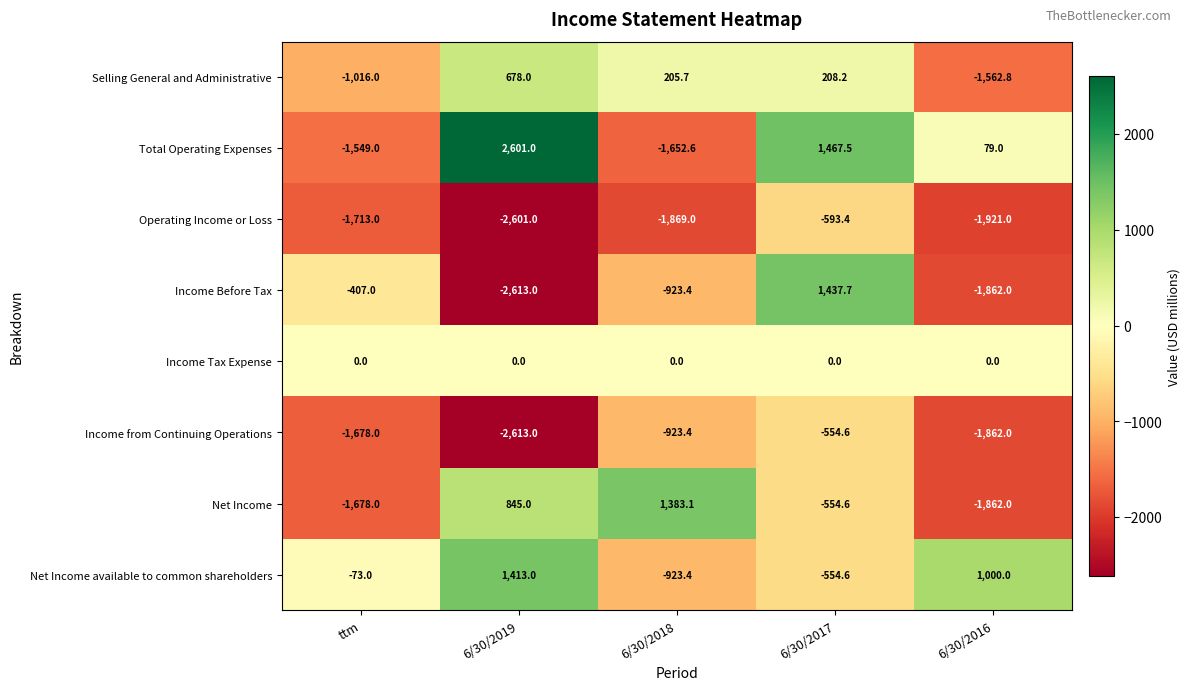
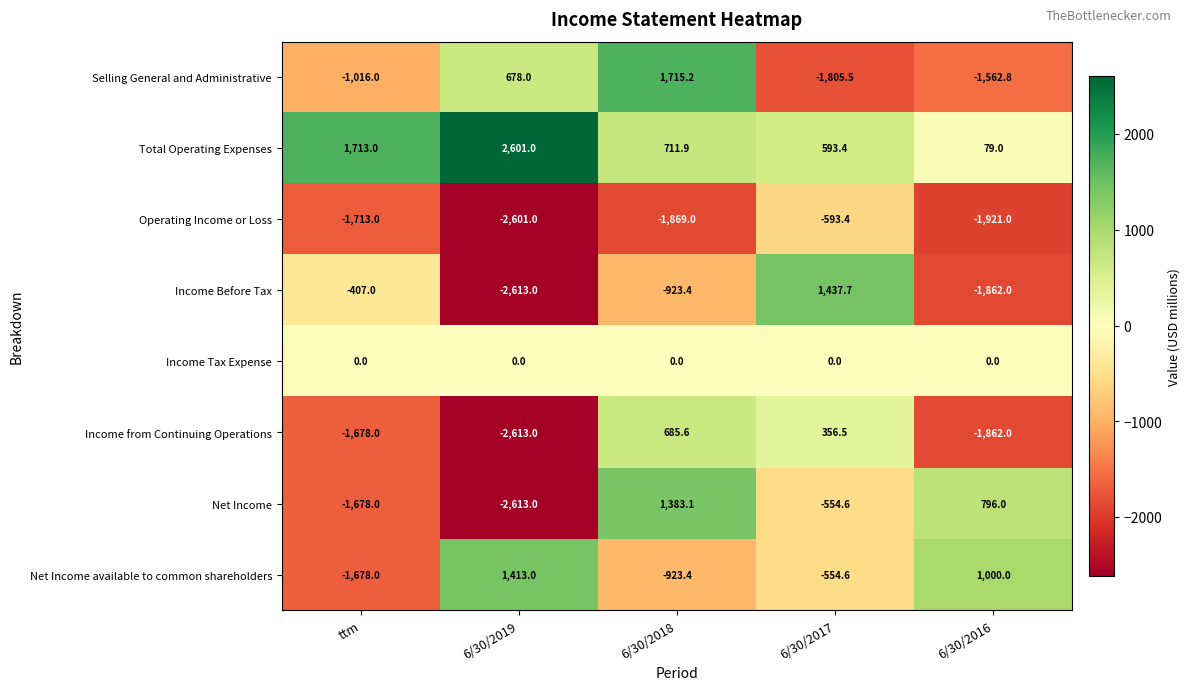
  {
    "Selling General and Administrative": {
      "ttm": "-1,016.0",
      "6/30/2019": "678.0",
-     "6/30/2018": "205.7",
-     "6/30/2017": "208.2",
+     "6/30/2018": "1,715.2",
+     "6/30/2017": "-1,805.5",
      "6/30/2016": "-1,562.8"
    },
    "Total Operating Expenses": {
-     "ttm": "-1,549.0",
+     "ttm": "1,713.0",
      "6/30/2019": "2,601.0",
-     "6/30/2018": "-1,652.6",
-     "6/30/2017": "1,467.5",
+     "6/30/2018": "711.9",
+     "6/30/2017": "593.4",
      "6/30/2016": "79.0"
    },
    "Operating Income or Loss": {
      "ttm": "-1,713.0",
      "6/30/2019": "-2,601.0",
      "6/30/2018": "-1,869.0",
      "6/30/2017": "-593.4",
      "6/30/2016": "-1,921.0"
    },
    "Income Before Tax": {
      "ttm": "-407.0",
      "6/30/2019": "-2,613.0",
      "6/30/2018": "-923.4",
      "6/30/2017": "1,437.7",
      "6/30/2016": "-1,862.0"
    },
    "Income Tax Expense": {
      "ttm": "0.0",
      "6/30/2019": "0.0",
      "6/30/2018": "0.0",
      "6/30/2017": "0.0",
      "6/30/2016": "0.0"
    },
    "Income from Continuing Operations": {
      "ttm": "-1,678.0",
      "6/30/2019": "-2,613.0",
-     "6/30/2018": "-923.4",
-     "6/30/2017": "-554.6",
+     "6/30/2018": "685.6",
+     "6/30/2017": "356.5",
      "6/30/2016": "-1,862.0"
    },
    "Net Income": {
      "ttm": "-1,678.0",
-     "6/30/2019": "845.0",
+     "6/30/2019": "-2,613.0",
      "6/30/2018": "1,383.1",
      "6/30/2017": "-554.6",
-     "6/30/2016": "-1,862.0"
+     "6/30/2016": "796.0"
    },
    "Net Income available to common shareholders": {
-     "ttm": "-73.0",
+     "ttm": "-1,678.0",
      "6/30/2019": "1,413.0",
      "6/30/2018": "-923.4",
      "6/30/2017": "-554.6",
      "6/30/2016": "1,000.0"
    }
  }
